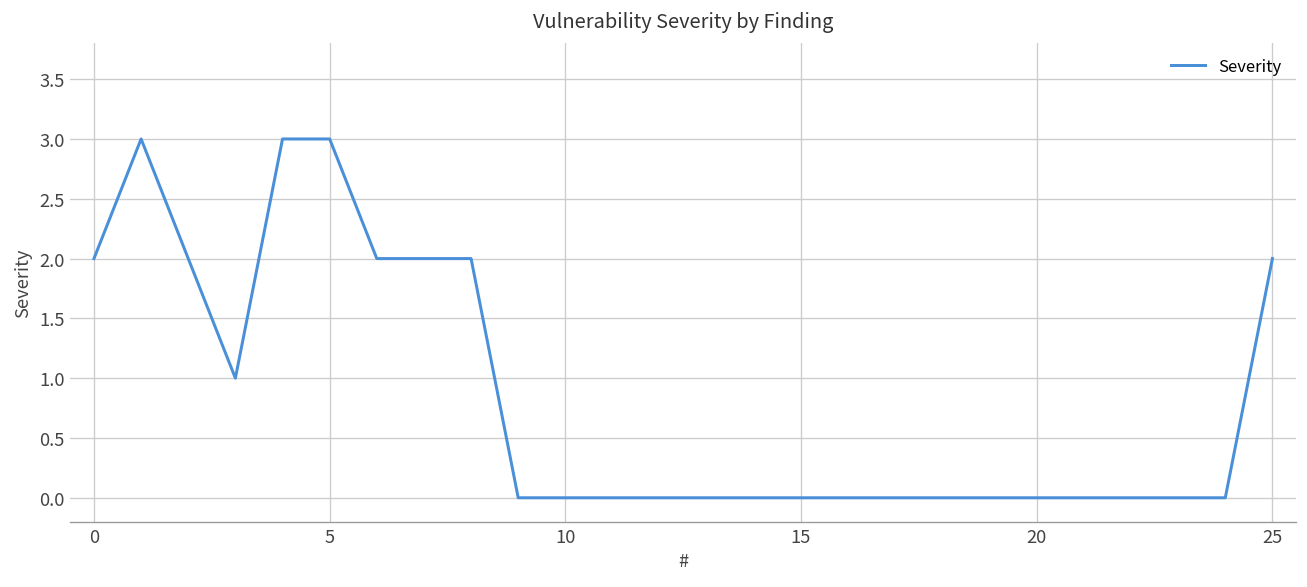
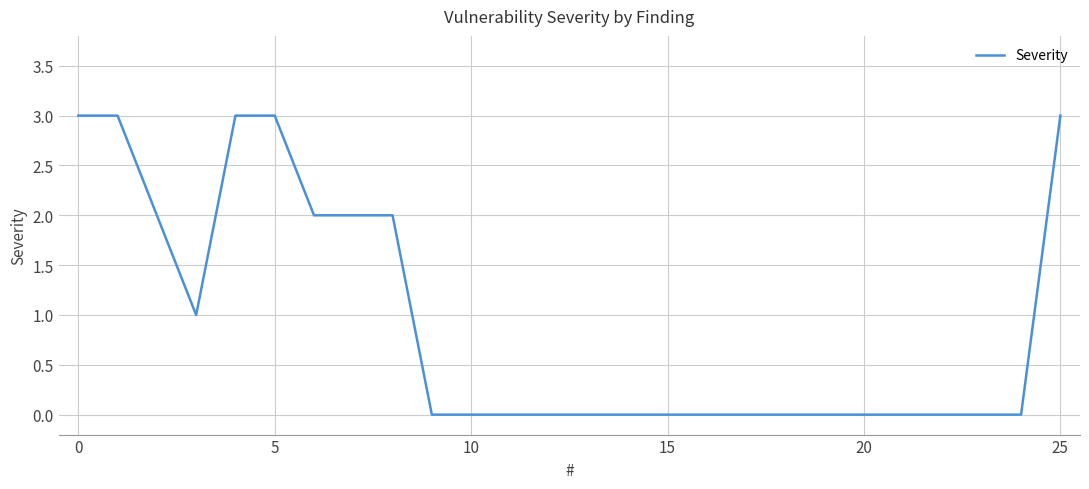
  {
-   "0": 2,
+   "0": 3,
    "5": 3,
    "10": 0,
    "15": 0,
    "20": 0,
-   "25": 2
+   "25": 3
  }
